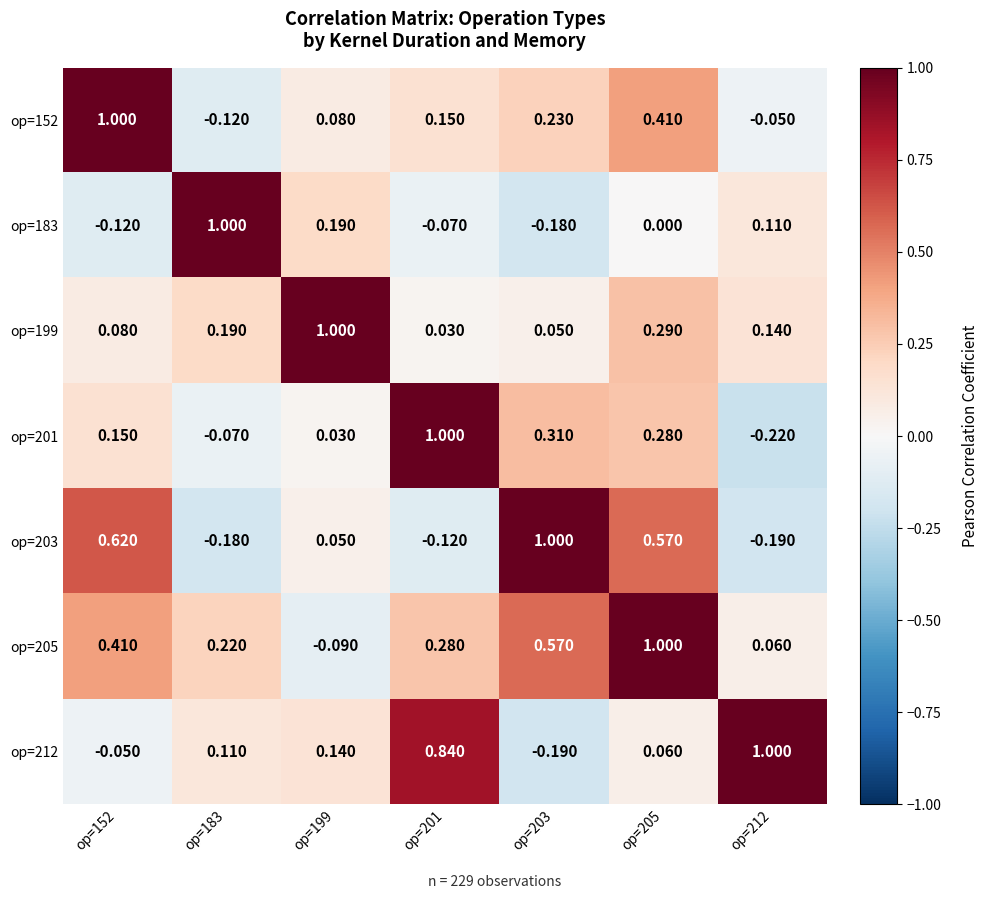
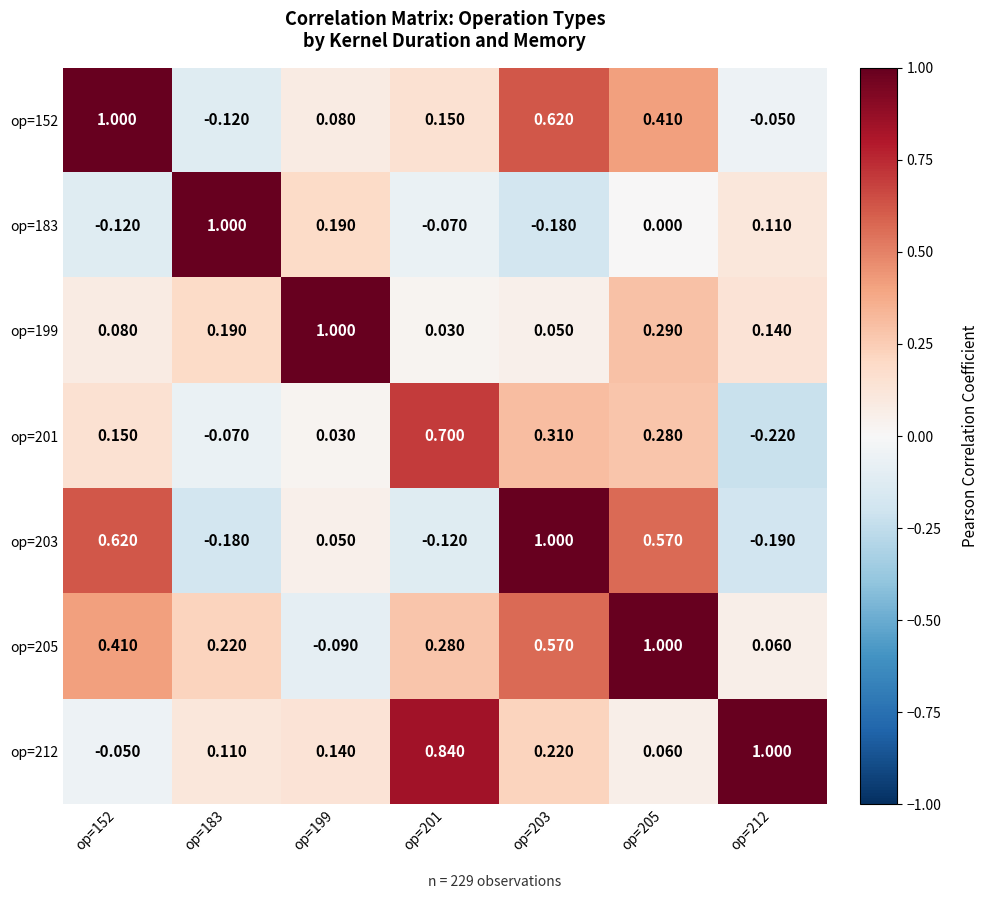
  {
    "op=152": {
      "op=152": 1.000,
      "op=183": -0.120,
      "op=199": 0.080,
      "op=201": 0.150,
-     "op=203": 0.230,
+     "op=203": 0.620,
      "op=205": 0.410,
      "op=212": -0.050
    },
    "op=183": {
      "op=152": -0.120,
      "op=183": 1.000,
      "op=199": 0.190,
      "op=201": -0.070,
      "op=203": -0.180,
      "op=205": 0.000,
      "op=212": 0.110
    },
    "op=199": {
      "op=152": 0.080,
      "op=183": 0.190,
      "op=199": 1.000,
      "op=201": 0.030,
      "op=203": 0.050,
      "op=205": 0.290,
      "op=212": 0.140
    },
    "op=201": {
      "op=152": 0.150,
      "op=183": -0.070,
      "op=199": 0.030,
-     "op=201": 1.000,
+     "op=201": 0.700,
      "op=203": 0.310,
      "op=205": 0.280,
      "op=212": -0.220
    },
    "op=203": {
      "op=152": 0.620,
      "op=183": -0.180,
      "op=199": 0.050,
      "op=201": -0.120,
      "op=203": 1.000,
      "op=205": 0.570,
      "op=212": -0.190
    },
    "op=205": {
      "op=152": 0.410,
      "op=183": 0.220,
      "op=199": -0.090,
      "op=201": 0.280,
      "op=203": 0.570,
      "op=205": 1.000,
      "op=212": 0.060
    },
    "op=212": {
      "op=152": -0.050,
      "op=183": 0.110,
      "op=199": 0.140,
      "op=201": 0.840,
-     "op=203": -0.190,
+     "op=203": 0.220,
      "op=205": 0.060,
      "op=212": 1.000
    }
  }
